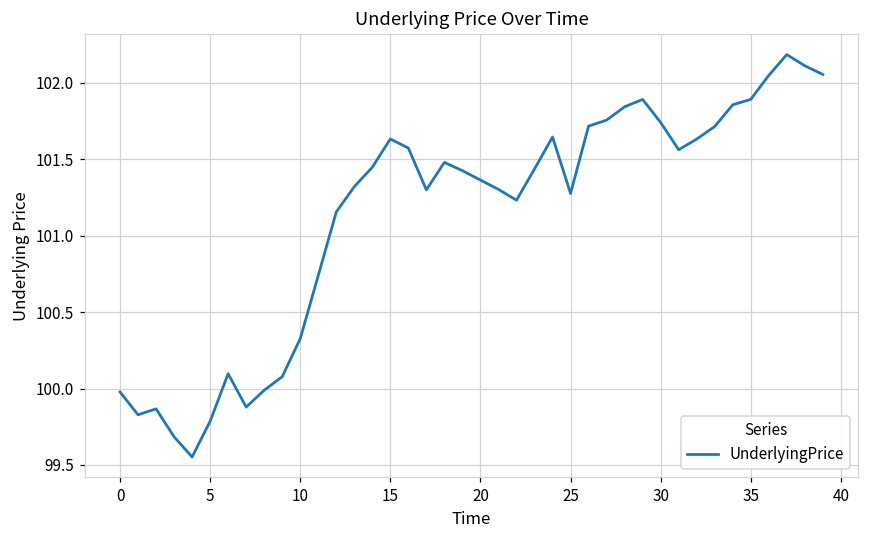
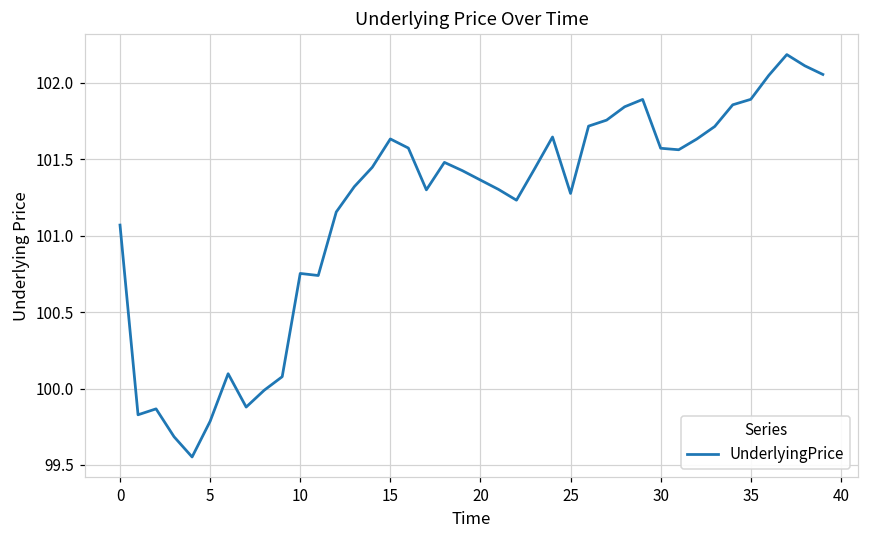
  {
-   "0": 99.98,
+   "0": 101.07,
    "5": 99.79,
-   "10": 100.33,
+   "10": 100.75,
    "15": 101.63,
    "20": 101.36,
    "25": 101.28,
-   "30": 101.74,
+   "30": 101.57,
    "35": 101.89
  }
